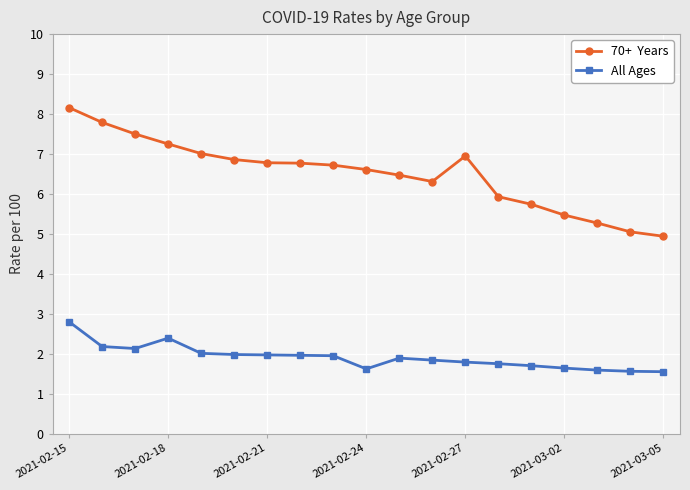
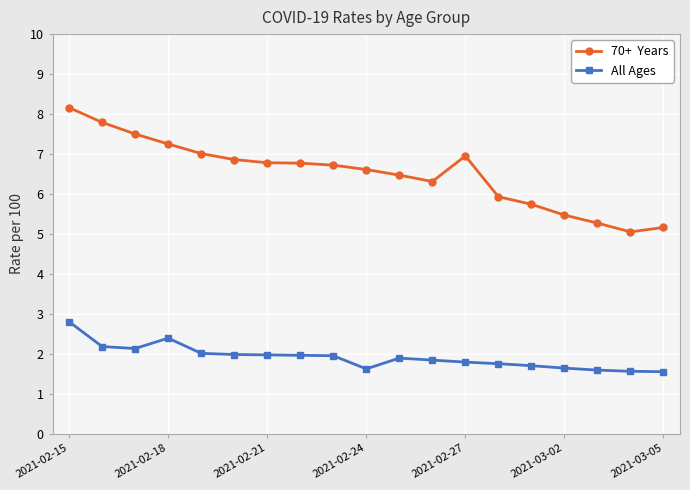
  {
    "70+ Years": {
      "2021-02-15": 8.2,
      "2021-02-18": 7.3,
      "2021-02-21": 6.8,
      "2021-02-24": 6.6,
      "2021-02-27": 7.0,
      "2021-03-02": 5.5,
-     "2021-03-05": 4.9
+     "2021-03-05": 5.2
    },
    "All Ages": {
      "2021-02-15": 2.8,
      "2021-02-18": 2.4,
      "2021-02-21": 2.0,
      "2021-02-24": 1.6,
      "2021-02-27": 1.8,
      "2021-03-02": 1.6,
      "2021-03-05": 1.6
    }
  }
